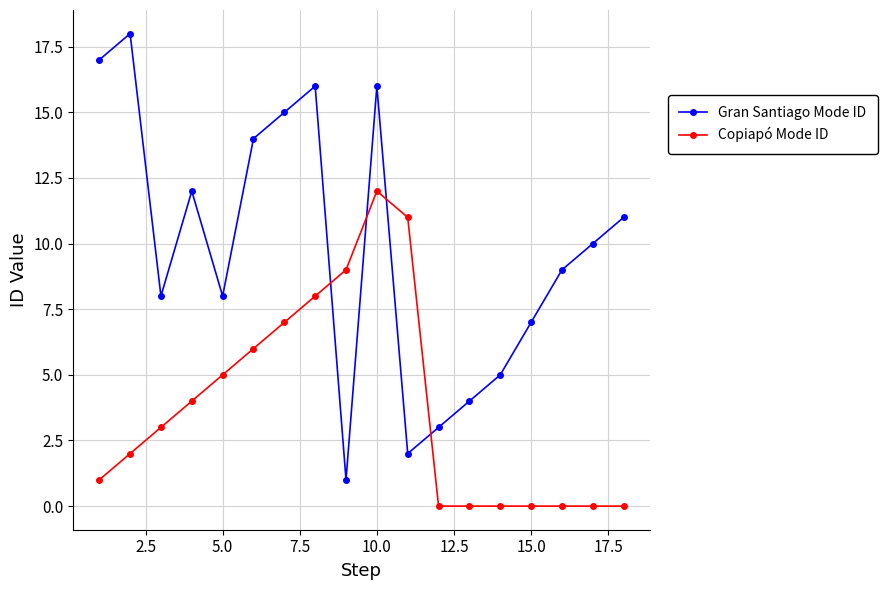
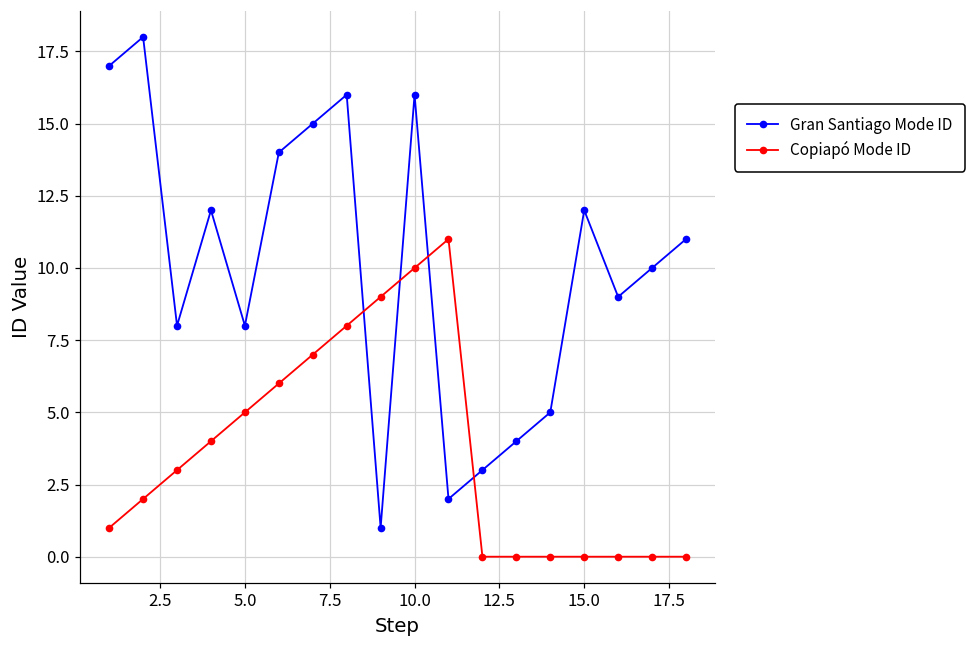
  {
    "Gran Santiago Mode ID": {
      "5.0": 8,
      "10.0": 16,
-     "15.0": 7
+     "15.0": 12
    },
    "Copiapó Mode ID": {
      "5.0": 5,
-     "10.0": 12,
+     "10.0": 10,
      "15.0": 0
    }
  }
